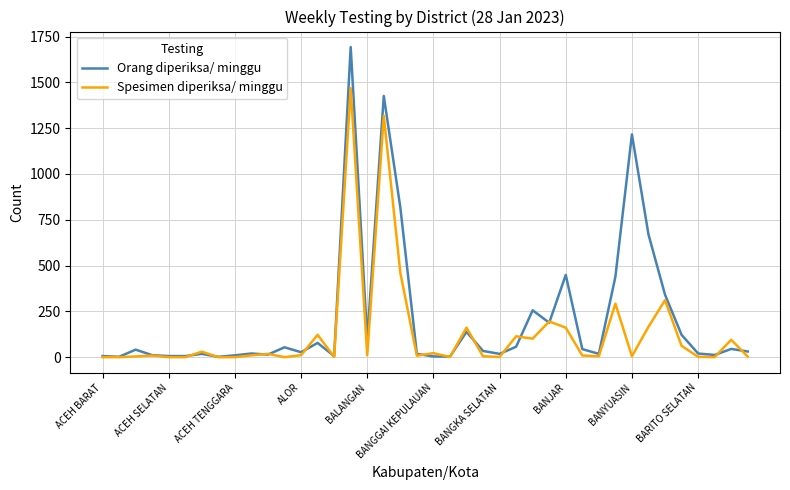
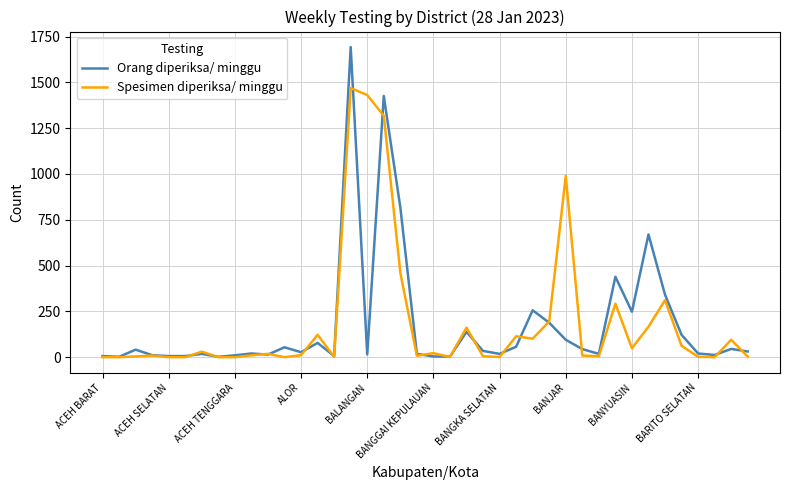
  {
    "Orang diperiksa/ minggu": {
      "ALOR": 30,
-     "BALANGAN": 100,
+     "BALANGAN": 20,
      "BANGGAI KEPULAUAN": 0,
      "BANGKA SELATAN": 20,
-     "BANJAR": 450,
-     "BANYUASIN": 1220,
+     "BANJAR": 100,
+     "BANYUASIN": 250,
      "BARITO SELATAN": 20
    },
    "Spesimen diperiksa/ minggu": {
      "ALOR": 10,
-     "BALANGAN": 10,
+     "BALANGAN": 1430,
      "BANGGAI KEPULAUAN": 20,
      "BANGKA SELATAN": 0,
-     "BANJAR": 160,
-     "BANYUASIN": 10,
+     "BANJAR": 990,
+     "BANYUASIN": 50,
      "BARITO SELATAN": 0
    }
  }
